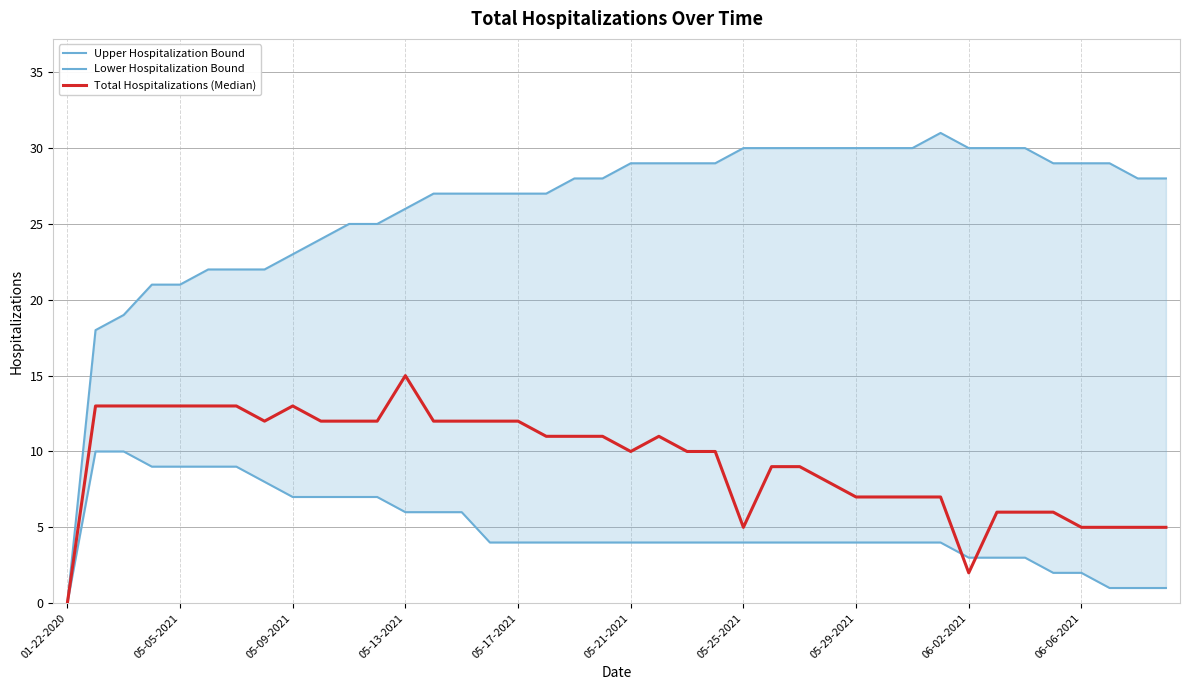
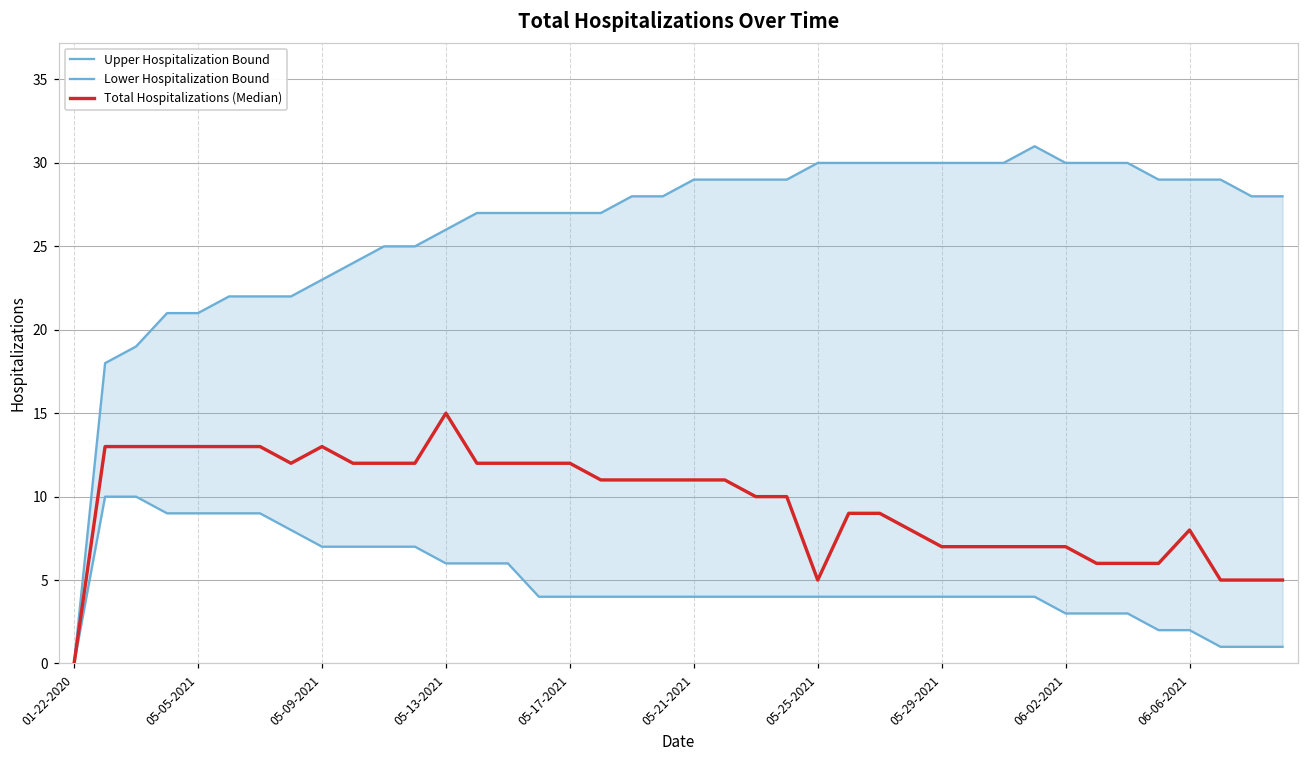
  {
    "Total Hospitalizations (Median)": {
      "05-05-2021": 13,
      "05-09-2021": 13,
      "05-13-2021": 15,
      "05-17-2021": 12,
-     "05-21-2021": 10,
+     "05-21-2021": 11,
      "05-25-2021": 5,
      "05-29-2021": 7,
-     "06-02-2021": 2,
-     "06-06-2021": 5
+     "06-02-2021": 7,
+     "06-06-2021": 8
    }
  }
